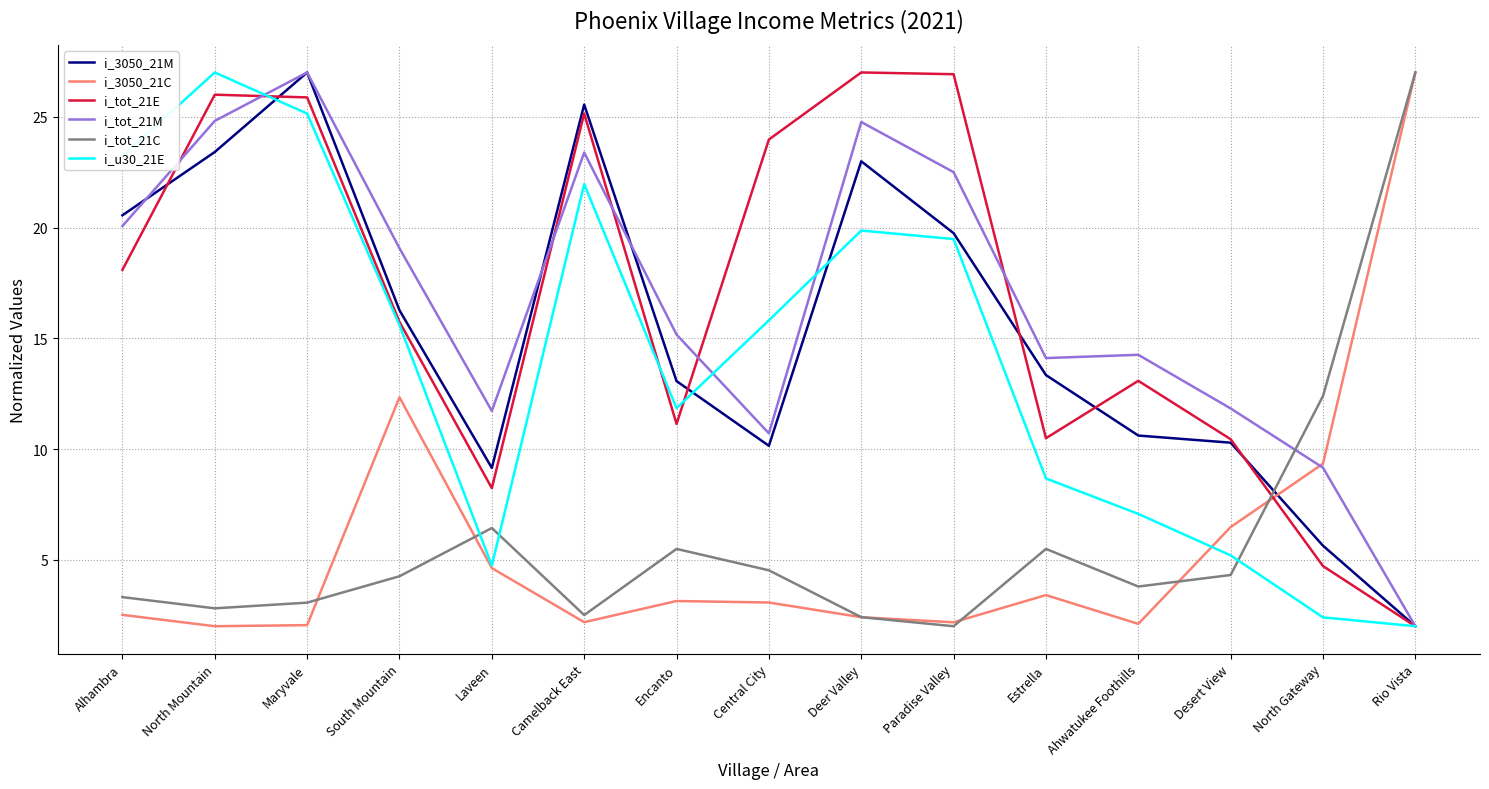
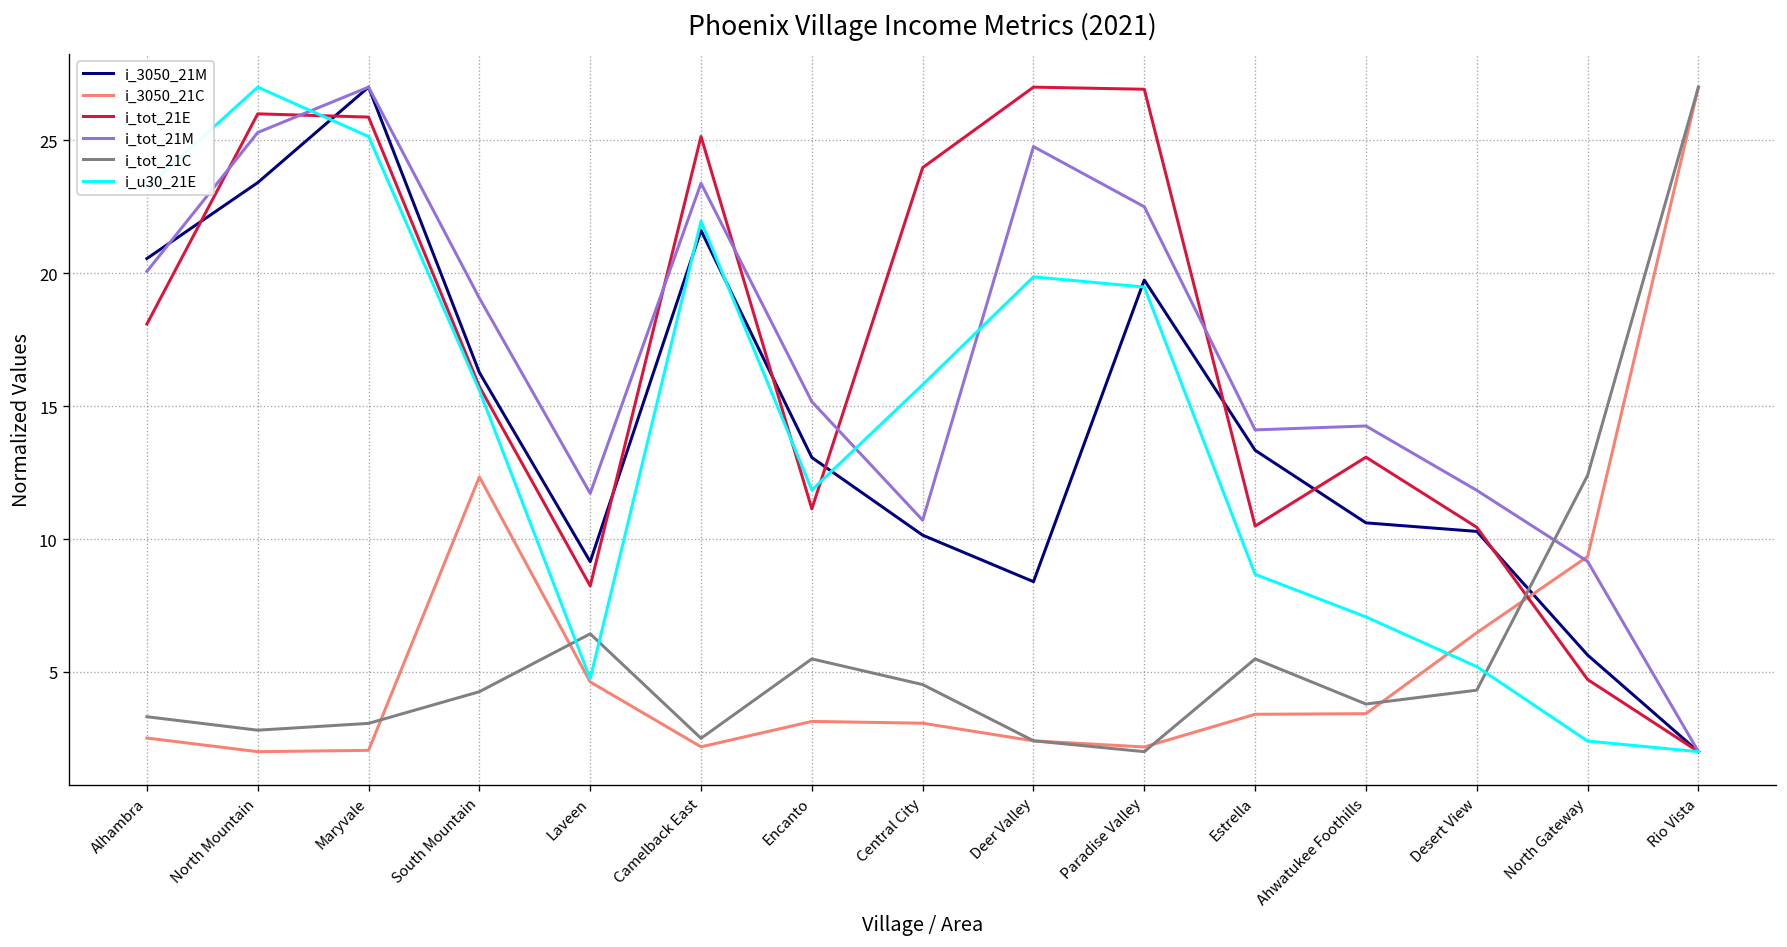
  {
    "i_3050_21M": {
      "Alhambra": 20.6,
      "North Mountain": 23.4,
      "South Mountain": 16.3,
      "Laveen": 9.1,
-     "Camelback East": 25.6,
+     "Camelback East": 21.6,
      "Encanto": 13.1,
      "Central City": 10.1,
-     "Deer Valley": 23.0,
+     "Deer Valley": 8.4,
      "Paradise Valley": 19.7,
      "Estrella": 13.3,
      "Ahwatukee Foothills": 10.6,
      "Desert View": 10.3,
      "North Gateway": 5.6
    },
    "i_3050_21C": {
      "Alhambra": 2.5,
      "North Mountain": 2.0,
      "Maryvale": 2.0,
      "South Mountain": 12.3,
      "Laveen": 4.6,
      "Camelback East": 2.2,
      "Encanto": 3.1,
      "Central City": 3.1,
      "Paradise Valley": 2.2,
      "Estrella": 3.4,
-     "Ahwatukee Foothills": 2.1,
+     "Ahwatukee Foothills": 3.4,
      "Desert View": 6.5,
      "North Gateway": 9.3
    },
    "i_tot_21E": {
      "Alhambra": 18.1,
      "North Mountain": 26.0,
      "Maryvale": 25.9,
      "South Mountain": 15.7,
      "Laveen": 8.2,
      "Camelback East": 25.1,
      "Encanto": 11.1,
      "Central City": 24.0,
      "Deer Valley": 27.0,
      "Paradise Valley": 26.9,
      "Estrella": 10.5,
      "Ahwatukee Foothills": 13.1,
      "Desert View": 10.4,
      "North Gateway": 4.7
    },
    "i_tot_21M": {
      "Alhambra": 20.1,
-     "North Mountain": 24.8,
+     "North Mountain": 25.3,
      "South Mountain": 19.1,
      "Laveen": 11.7,
      "Camelback East": 23.4,
      "Encanto": 15.2,
      "Central City": 10.7,
      "Deer Valley": 24.8,
      "Paradise Valley": 22.5,
      "Estrella": 14.1,
      "Ahwatukee Foothills": 14.3,
      "Desert View": 11.8,
      "North Gateway": 9.2
    },
    "i_tot_21C": {
      "Alhambra": 3.3,
      "North Mountain": 2.8,
      "Maryvale": 3.1,
      "South Mountain": 4.3,
      "Laveen": 6.4,
      "Camelback East": 2.5,
      "Encanto": 5.5,
      "Central City": 4.5,
      "Paradise Valley": 2.0,
      "Estrella": 5.5,
      "Ahwatukee Foothills": 3.8,
      "Desert View": 4.3,
      "North Gateway": 12.4
    },
    "i_u30_21E": {
      "North Mountain": 27.0,
      "Maryvale": 25.1,
      "South Mountain": 15.6,
      "Laveen": 4.7,
      "Camelback East": 22.0,
      "Encanto": 11.8,
      "Central City": 15.8,
      "Deer Valley": 19.9,
      "Paradise Valley": 19.5,
      "Estrella": 8.7,
      "Ahwatukee Foothills": 7.1,
      "Desert View": 5.2,
      "North Gateway": 2.4
    }
  }
